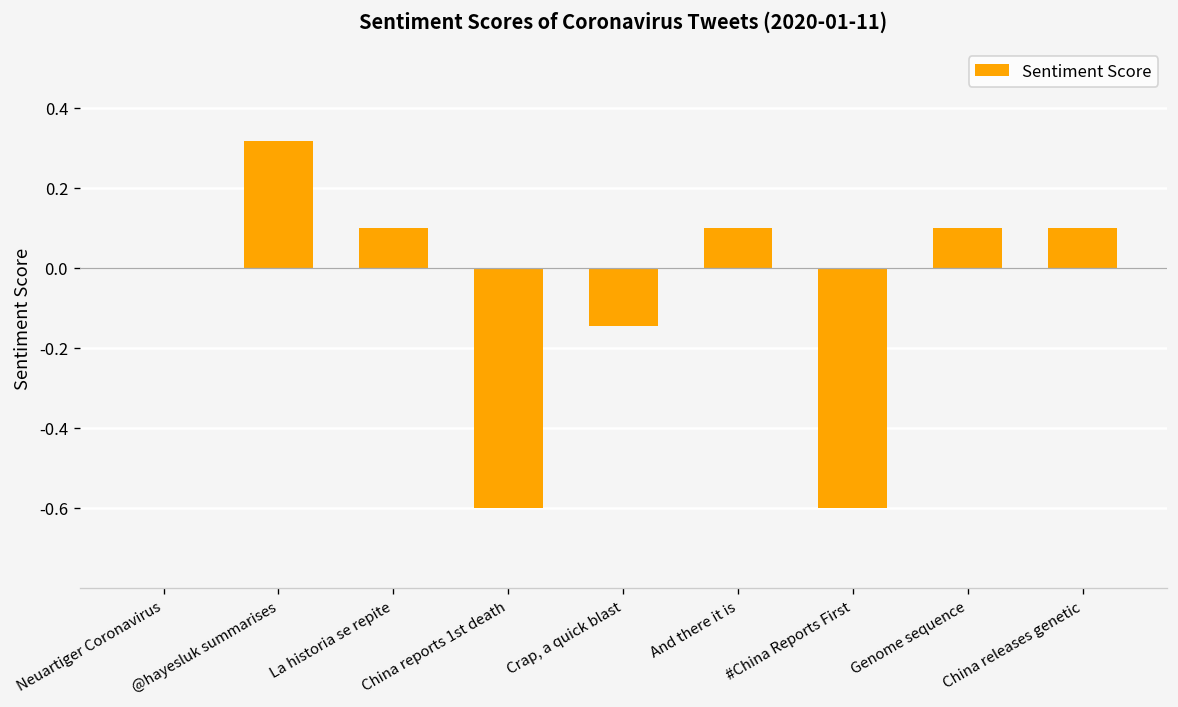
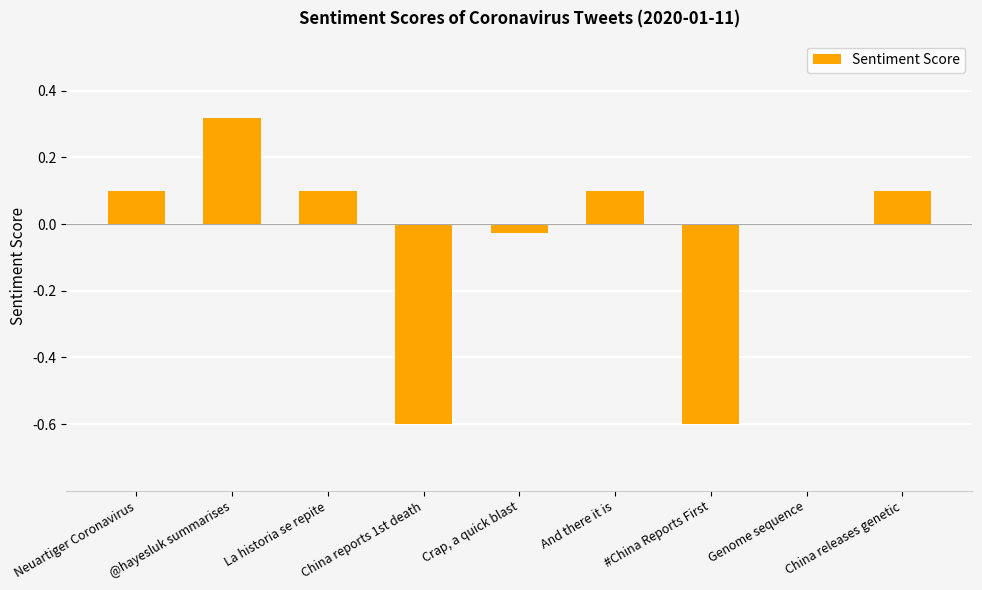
  {
-   "Neuartiger Coronavirus": 0.0,
+   "Neuartiger Coronavirus": 0.1,
    "@hayesluk summarises": 0.32,
    "La historia se repite": 0.10,
    "China reports 1st death": -0.60,
-   "Crap, a quick blast": -0.15,
+   "Crap, a quick blast": -0.03,
    "And there it is": 0.10,
    "#China Reports First": -0.60,
-   "Genome sequence": 0.1,
+   "Genome sequence": 0.0,
    "China releases genetic": 0.10
  }
